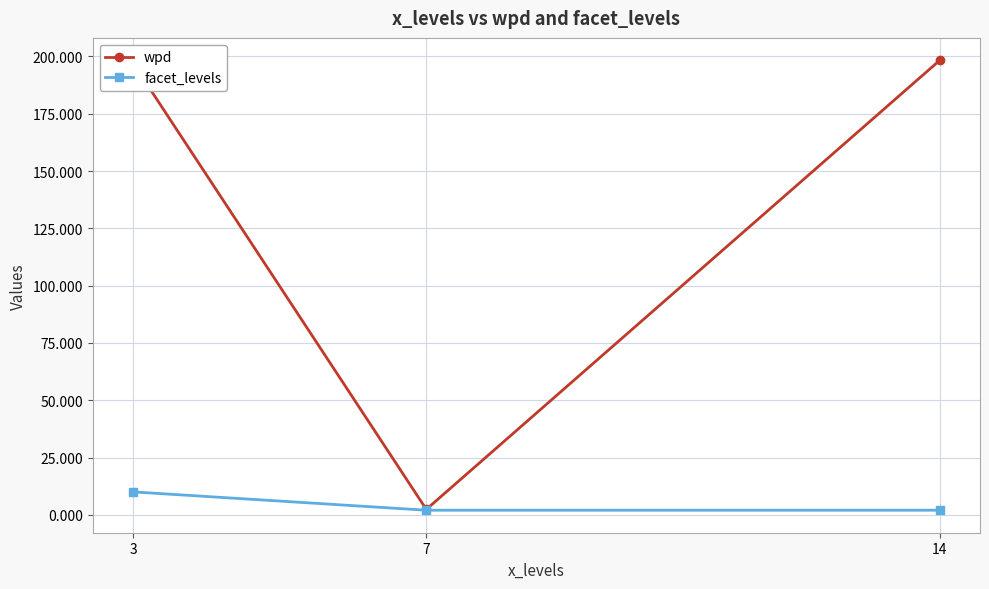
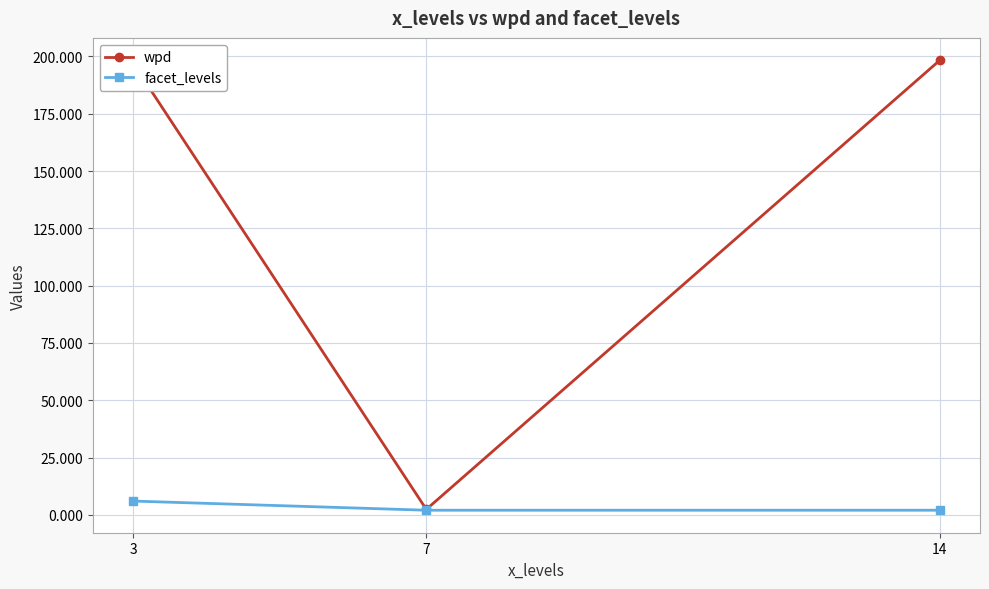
  {
    "wpd": {
      "14": 198
    },
    "facet_levels": {
-     "3": 10,
+     "3": 6,
      "14": 2
    }
  }
